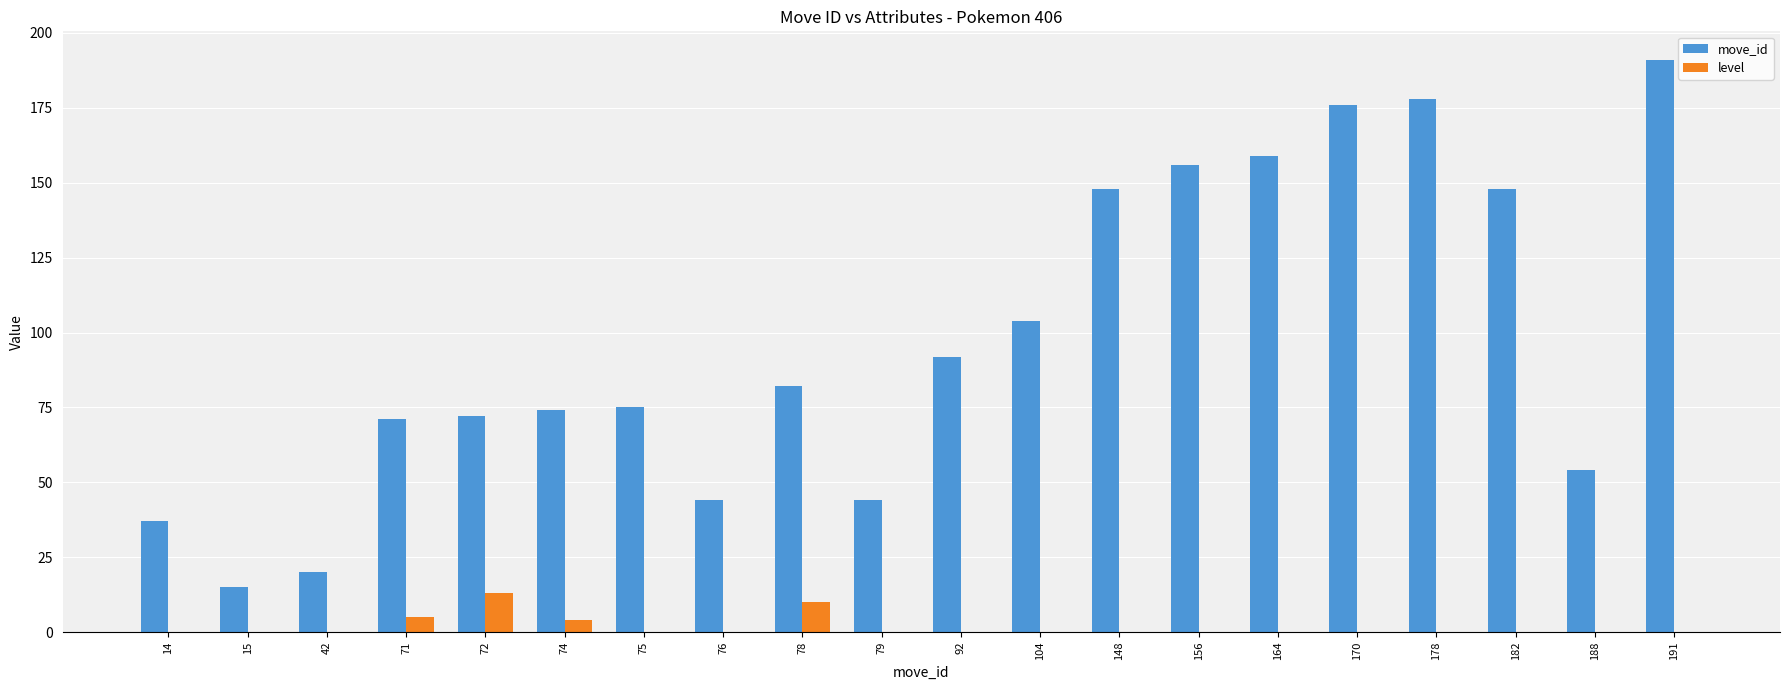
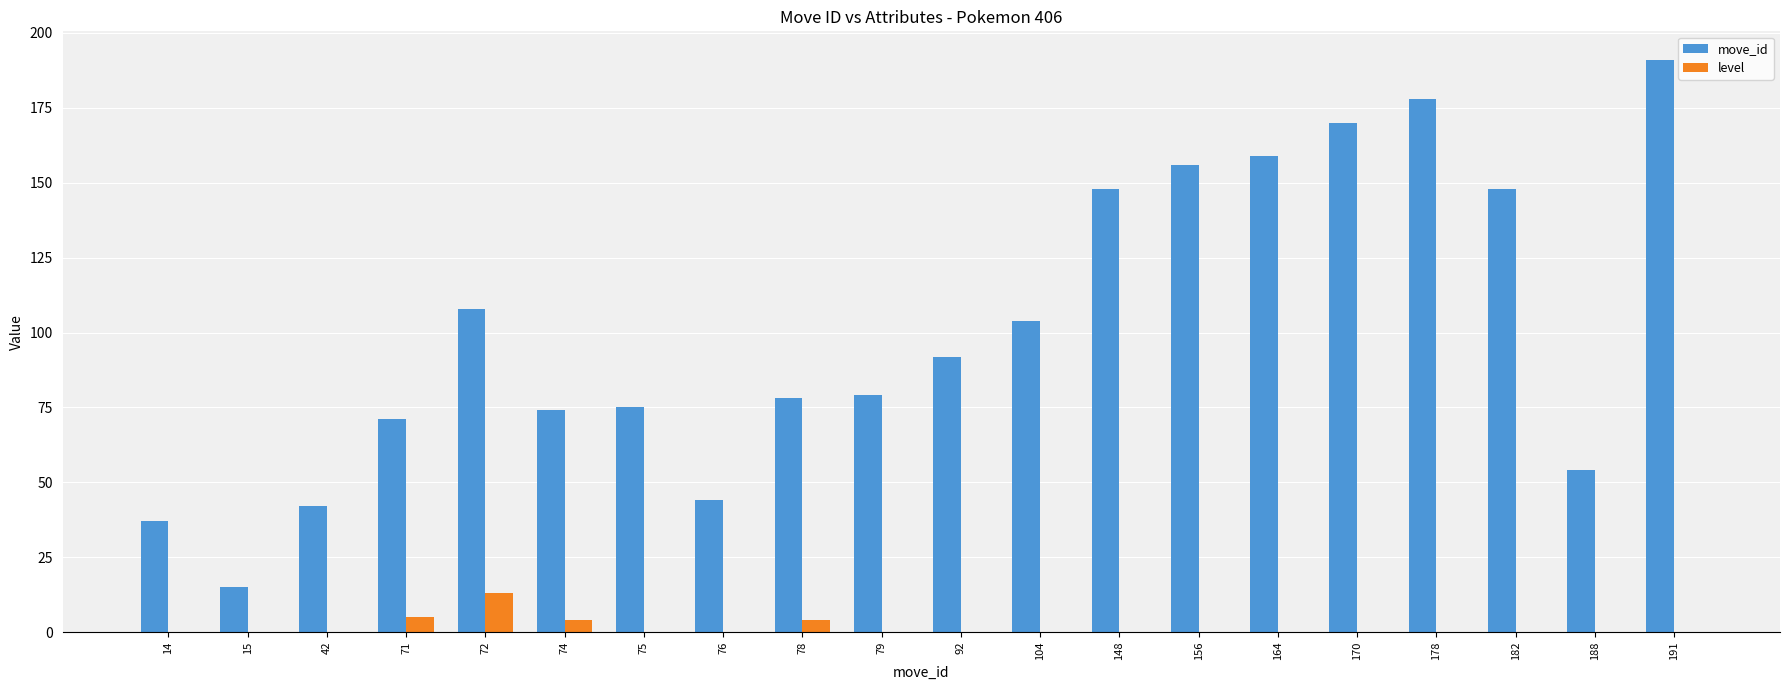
  {
    "move_id": {
      "14": 37,
      "15": 15,
-     "42": 20,
+     "42": 42,
      "71": 71,
-     "72": 72,
+     "72": 108,
      "74": 74,
      "75": 75,
      "76": 44,
-     "78": 82,
-     "79": 44,
+     "78": 78,
+     "79": 79,
      "92": 92,
      "104": 104,
      "148": 148,
      "156": 156,
      "164": 159,
-     "170": 176,
+     "170": 170,
      "178": 178,
      "182": 148,
      "188": 54,
      "191": 191
    },
    "level": {
      "14": 0,
      "15": 0,
      "42": 0,
      "71": 5,
      "72": 13,
      "74": 4,
      "75": 0,
      "76": 0,
-     "78": 10,
+     "78": 4,
      "79": 0,
      "92": 0,
      "104": 0,
      "148": 0,
      "156": 0,
      "164": 0,
      "170": 0,
      "178": 0,
      "182": 0,
      "188": 0,
      "191": 0
    }
  }
